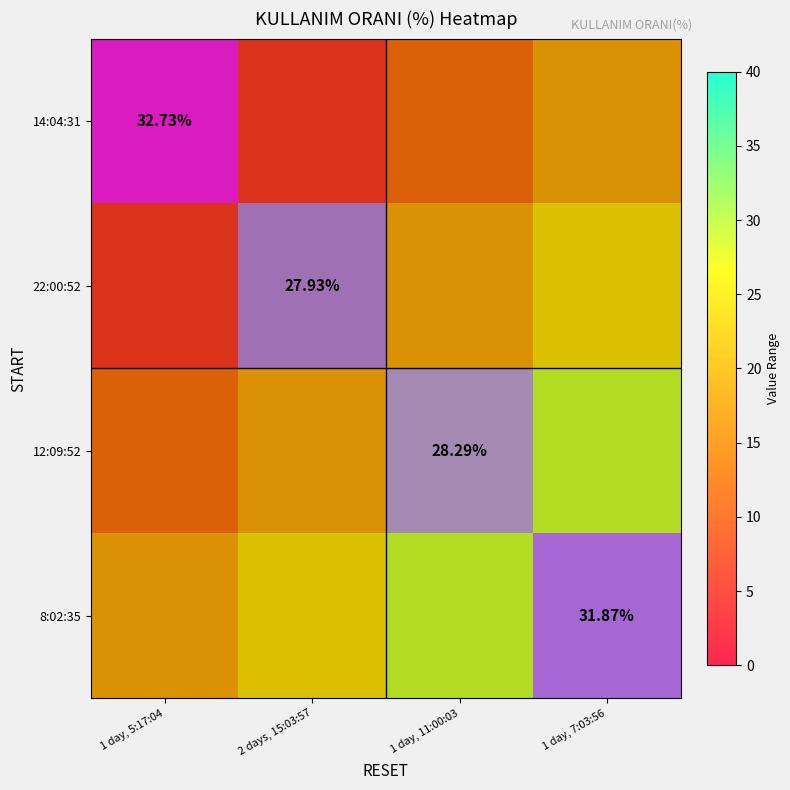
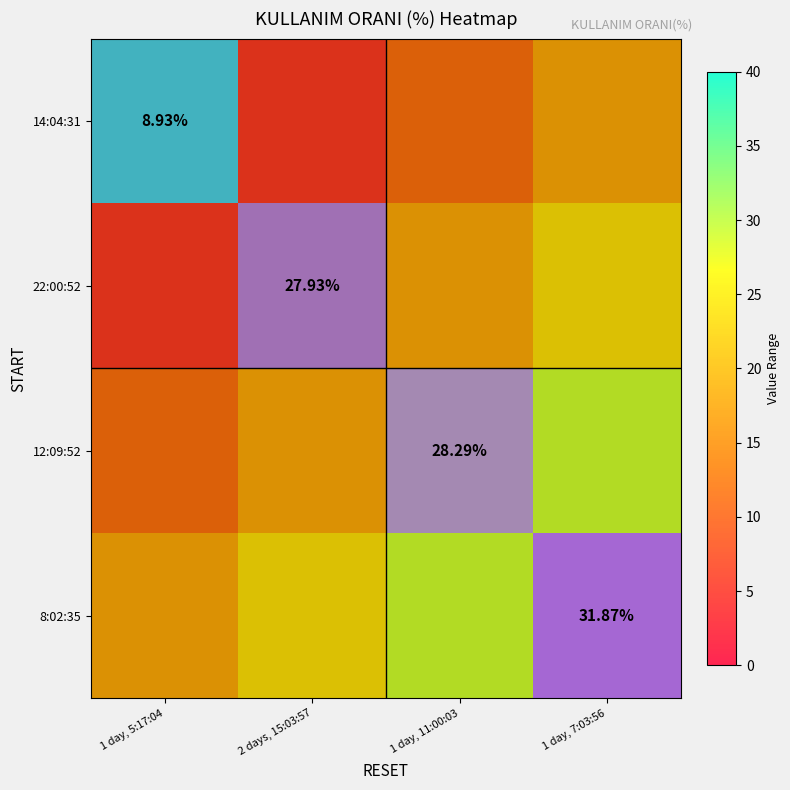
  {
    "14:04:31": {
-     "1 day, 5:17:04": "32.73%"
+     "1 day, 5:17:04": "8.93%"
    },
    "22:00:52": {
      "2 days, 15:03:57": "27.93%"
    },
    "12:09:52": {
      "1 day, 11:00:03": "28.29%"
    },
    "8:02:35": {
      "1 day, 7:03:56": "31.87%"
    }
  }
